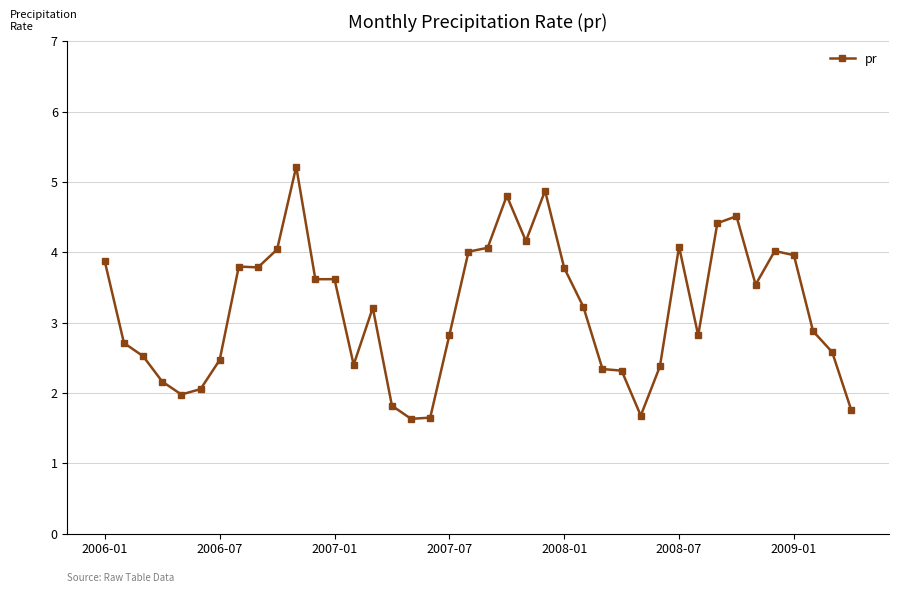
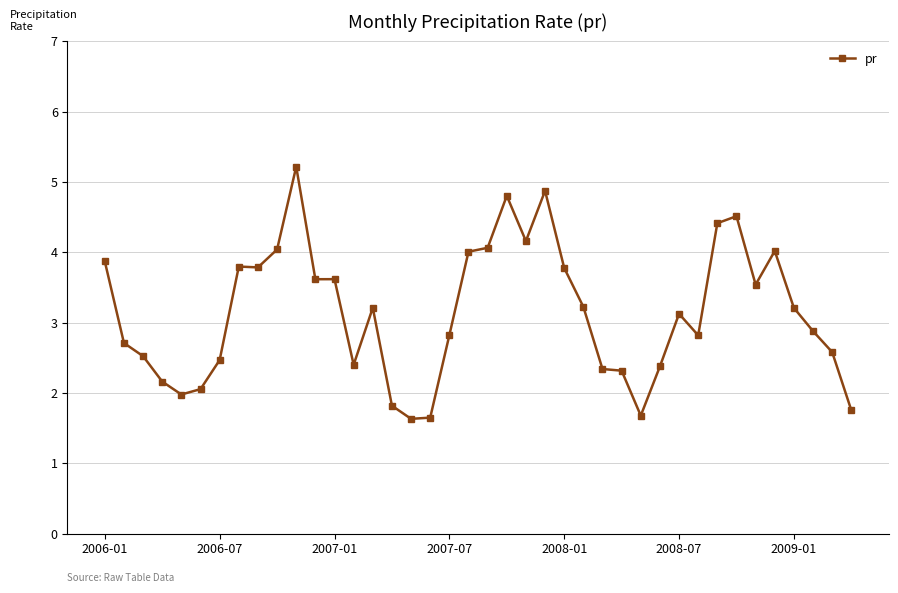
  {
    "2006-01": 3.9,
    "2006-07": 2.5,
    "2007-01": 3.6,
    "2007-07": 2.8,
    "2008-01": 3.8,
-   "2008-07": 4.1,
-   "2009-01": 4.0
+   "2008-07": 3.1,
+   "2009-01": 3.2
  }
